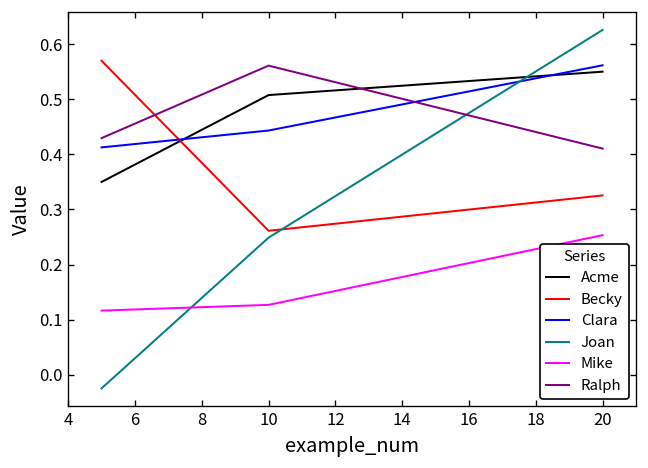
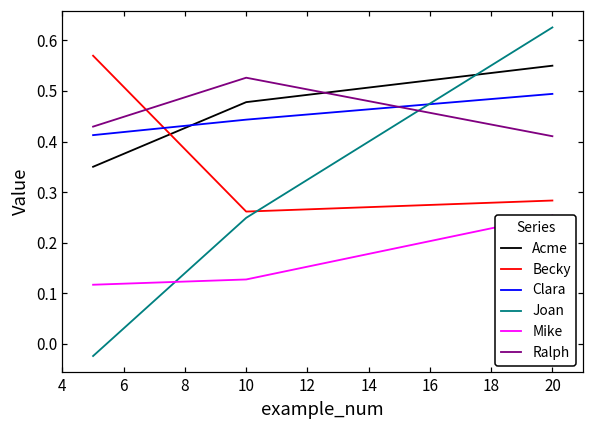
  {
    "Acme": {
-     "10": 0.51,
+     "10": 0.48,
      "20": 0.55
    },
    "Becky": {
      "10": 0.26,
-     "20": 0.33
+     "20": 0.28
    },
    "Clara": {
      "10": 0.44,
-     "20": 0.56
+     "20": 0.49
    },
    "Joan": {
      "10": 0.25,
      "20": 0.63
    },
    "Mike": {
      "10": 0.13
    },
    "Ralph": {
-     "10": 0.56,
+     "10": 0.53,
      "20": 0.41
    }
  }
